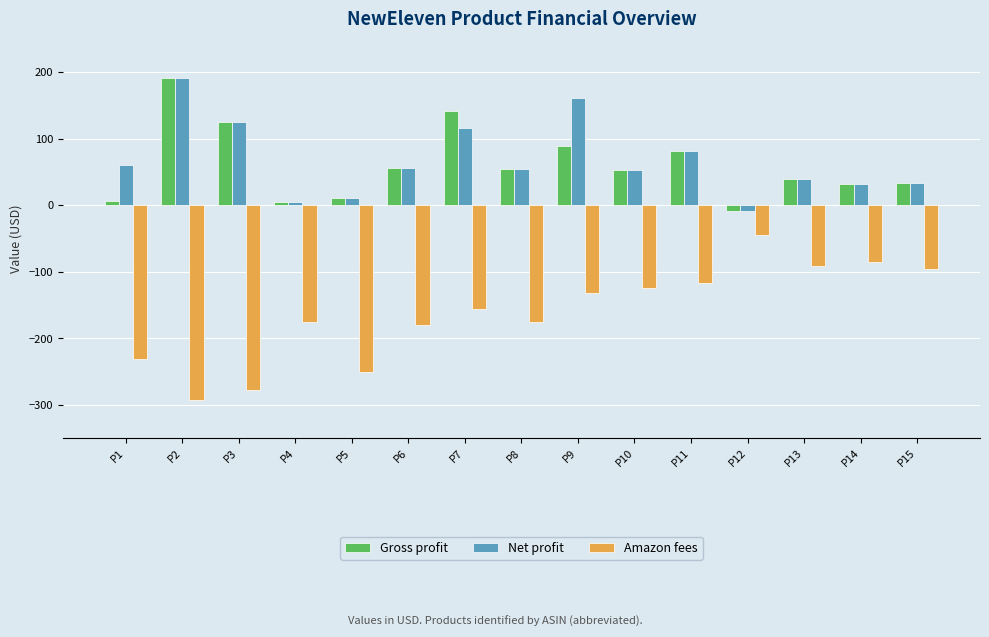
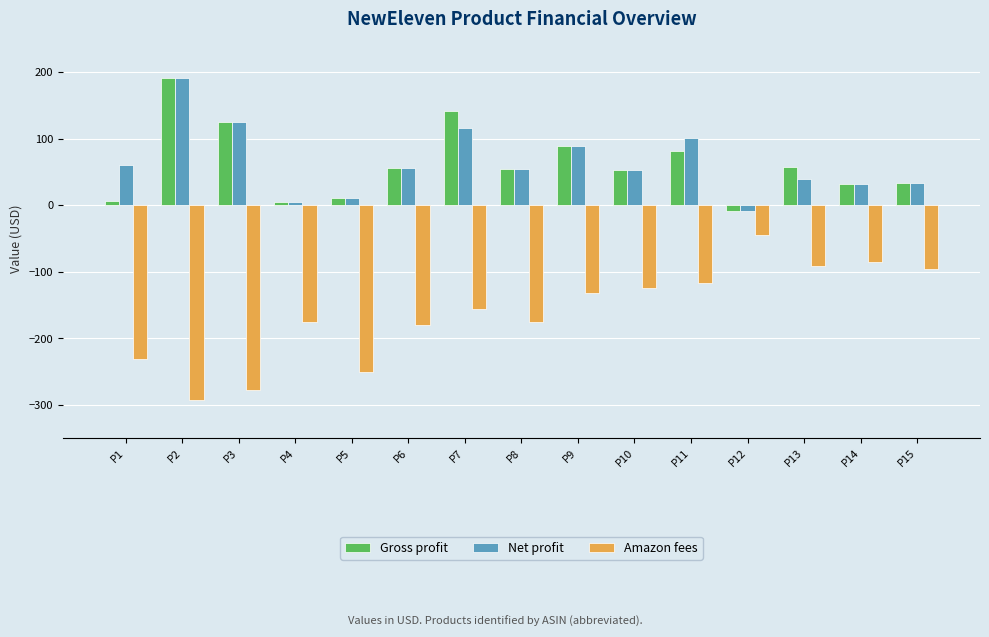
  {
    "Gross profit": {
      "P1": 10,
      "P2": 190,
      "P3": 130,
      "P4": 10,
      "P5": 10,
      "P6": 60,
      "P7": 140,
      "P8": 50,
      "P9": 90,
      "P10": 50,
      "P11": 80,
      "P12": -10,
-     "P13": 40,
+     "P13": 60,
      "P14": 30,
      "P15": 30
    },
    "Net profit": {
      "P1": 60,
      "P2": 190,
      "P3": 130,
      "P4": 10,
      "P5": 10,
      "P6": 60,
      "P7": 120,
      "P8": 50,
-     "P9": 160,
+     "P9": 90,
      "P10": 50,
-     "P11": 80,
+     "P11": 100,
      "P12": -10,
      "P13": 40,
      "P14": 30,
      "P15": 30
    },
    "Amazon fees": {
      "P1": -230,
      "P2": -290,
      "P3": -280,
      "P4": -170,
      "P5": -250,
      "P6": -180,
      "P7": -160,
      "P8": -170,
      "P9": -130,
      "P10": -120,
      "P11": -120,
      "P12": -40,
      "P13": -90,
      "P14": -90,
      "P15": -100
    }
  }
